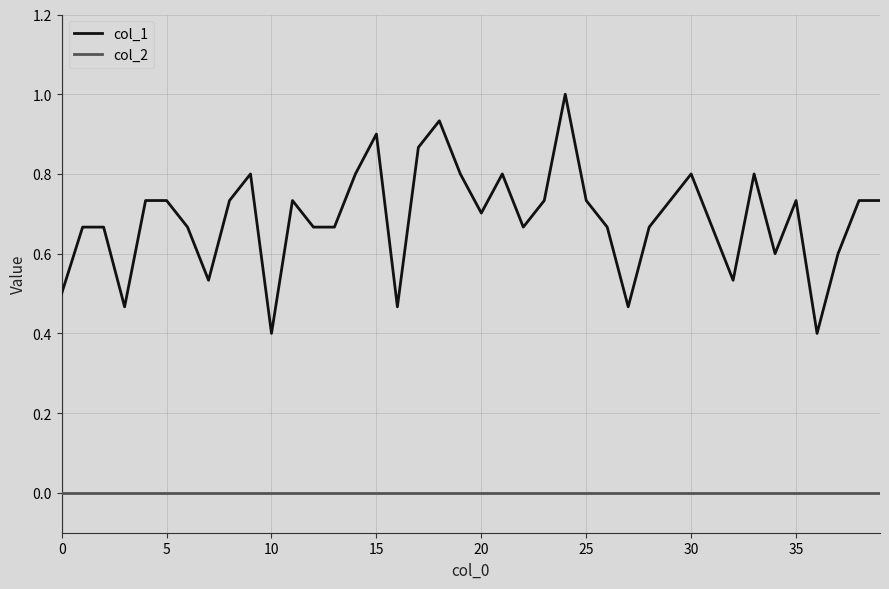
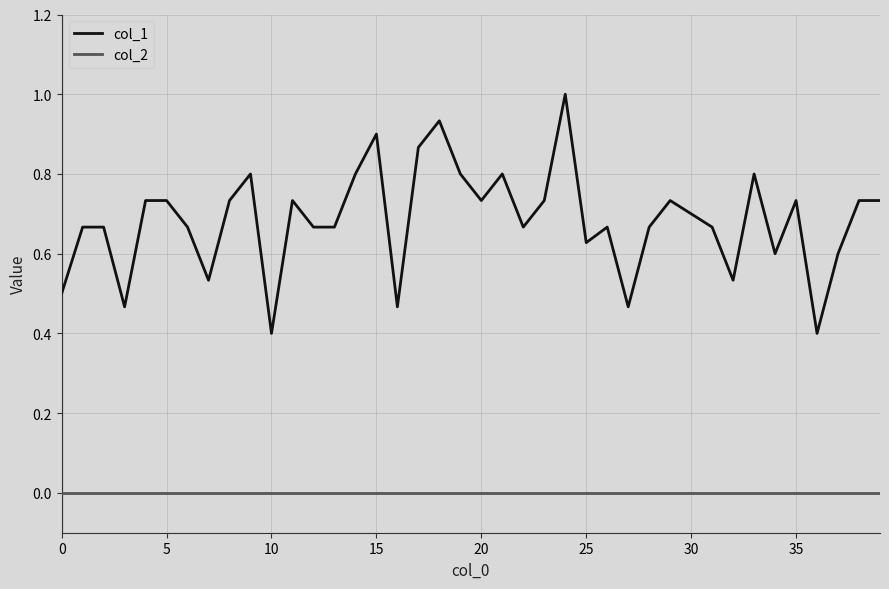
  {
    "col_1": {
      "0": 0.50,
      "5": 0.73,
      "10": 0.40,
      "15": 0.90,
-     "20": 0.70,
-     "25": 0.73,
-     "30": 0.8,
+     "20": 0.73,
+     "25": 0.63,
+     "30": 0.7,
      "35": 0.73
    },
    "col_2": {
      "0": 0.00,
      "5": 0.00,
      "10": 0.00,
      "15": 0.00,
      "20": 0.00,
      "25": 0.00,
      "30": 0.00,
      "35": 0.00
    }
  }
